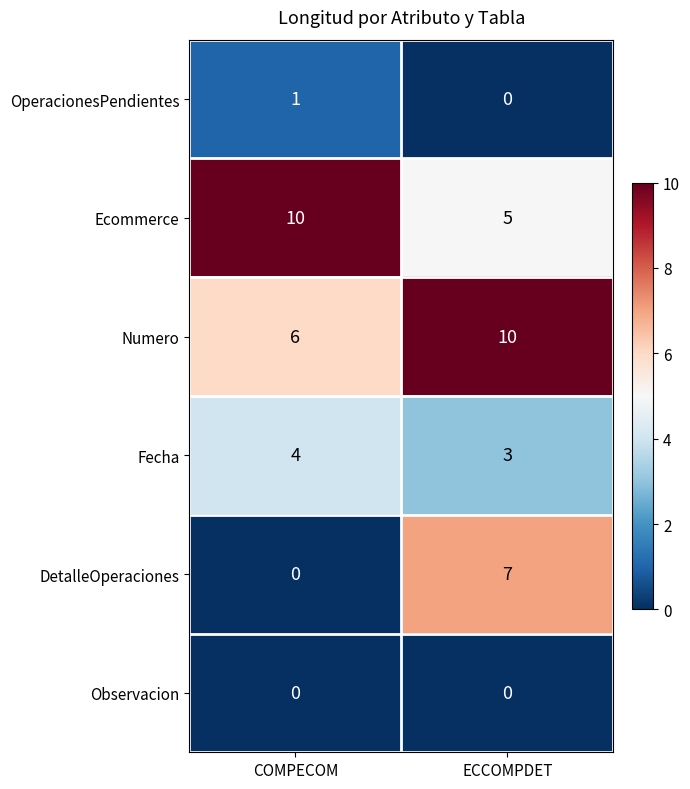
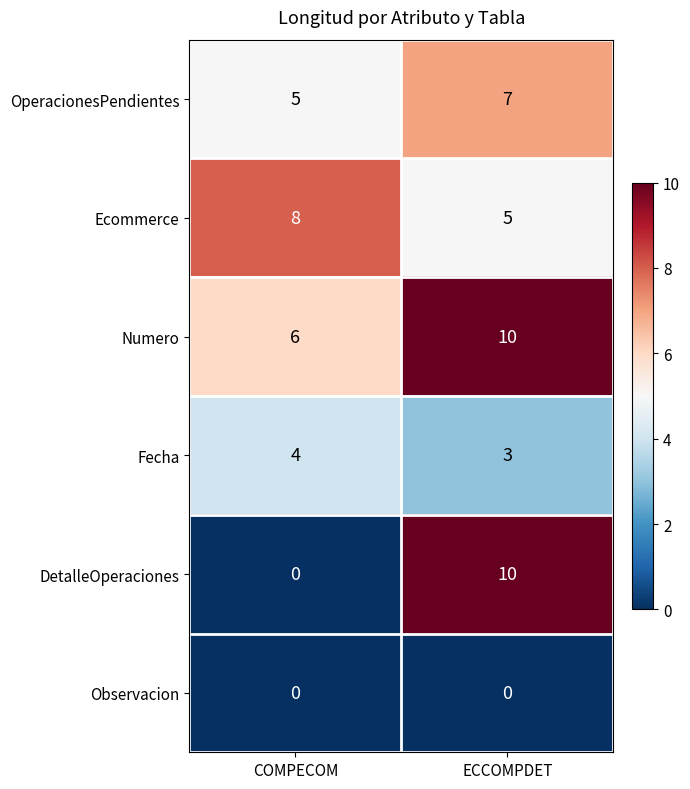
  {
    "OperacionesPendientes": {
-     "COMPECOM": 1,
-     "ECCOMPDET": 0
+     "COMPECOM": 5,
+     "ECCOMPDET": 7
    },
    "Ecommerce": {
-     "COMPECOM": 10,
+     "COMPECOM": 8,
      "ECCOMPDET": 5
    },
    "Numero": {
      "COMPECOM": 6,
      "ECCOMPDET": 10
    },
    "Fecha": {
      "COMPECOM": 4,
      "ECCOMPDET": 3
    },
    "DetalleOperaciones": {
      "COMPECOM": 0,
-     "ECCOMPDET": 7
+     "ECCOMPDET": 10
    },
    "Observacion": {
      "COMPECOM": 0,
      "ECCOMPDET": 0
    }
  }
